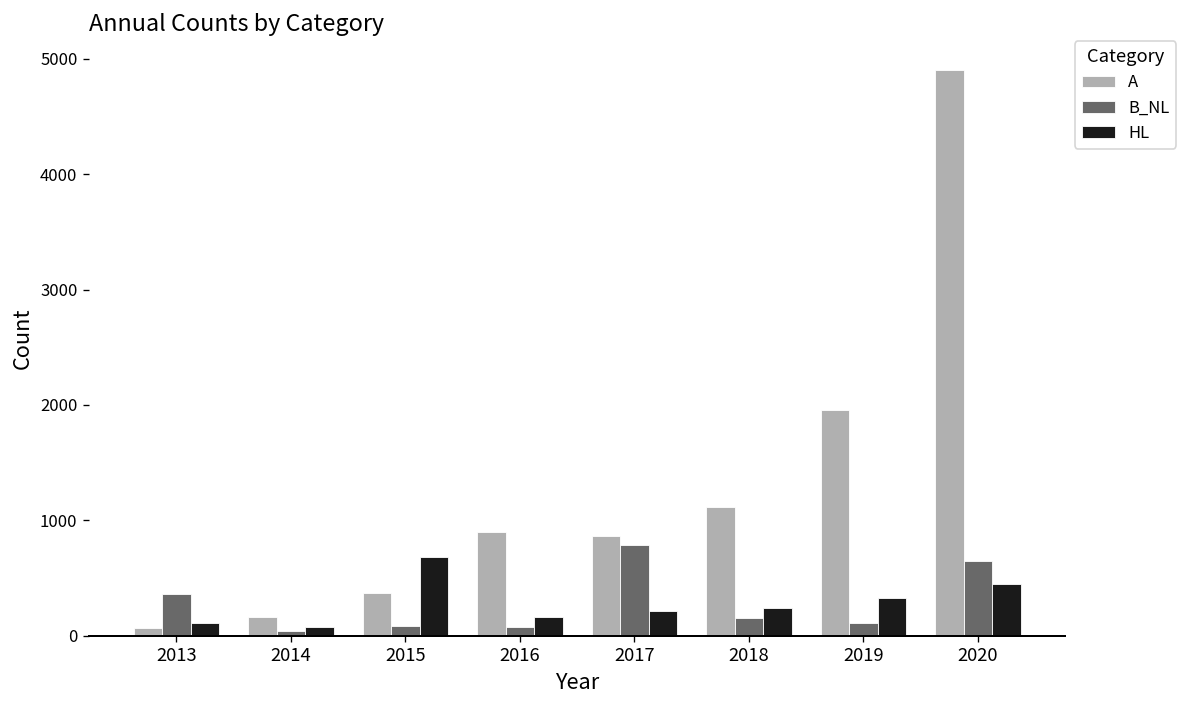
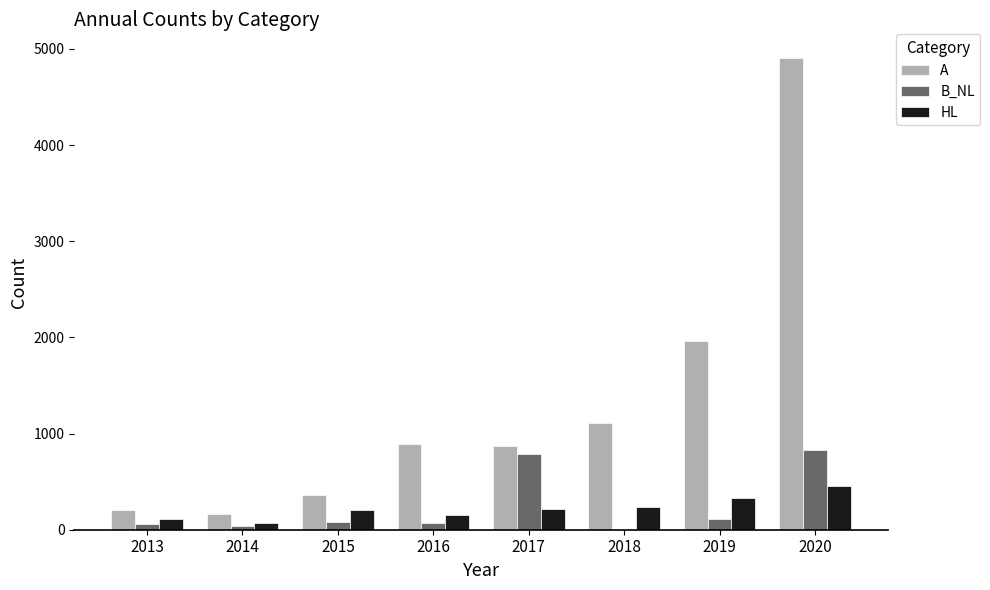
  {
    "A": {
-     "2013": 100,
+     "2013": 200,
      "2014": 200,
      "2015": 400,
      "2016": 900,
      "2017": 900,
      "2018": 1100,
      "2019": 2000,
      "2020": 4900
    },
    "B_NL": {
-     "2013": 400,
+     "2013": 100,
      "2014": 0,
      "2015": 100,
      "2016": 100,
      "2017": 800,
-     "2018": 200,
+     "2018": 0,
      "2019": 100,
-     "2020": 600
+     "2020": 800
    },
    "HL": {
      "2013": 100,
      "2014": 100,
-     "2015": 700,
+     "2015": 200,
      "2016": 200,
      "2017": 200,
      "2018": 200,
      "2019": 300,
      "2020": 500
    }
  }
